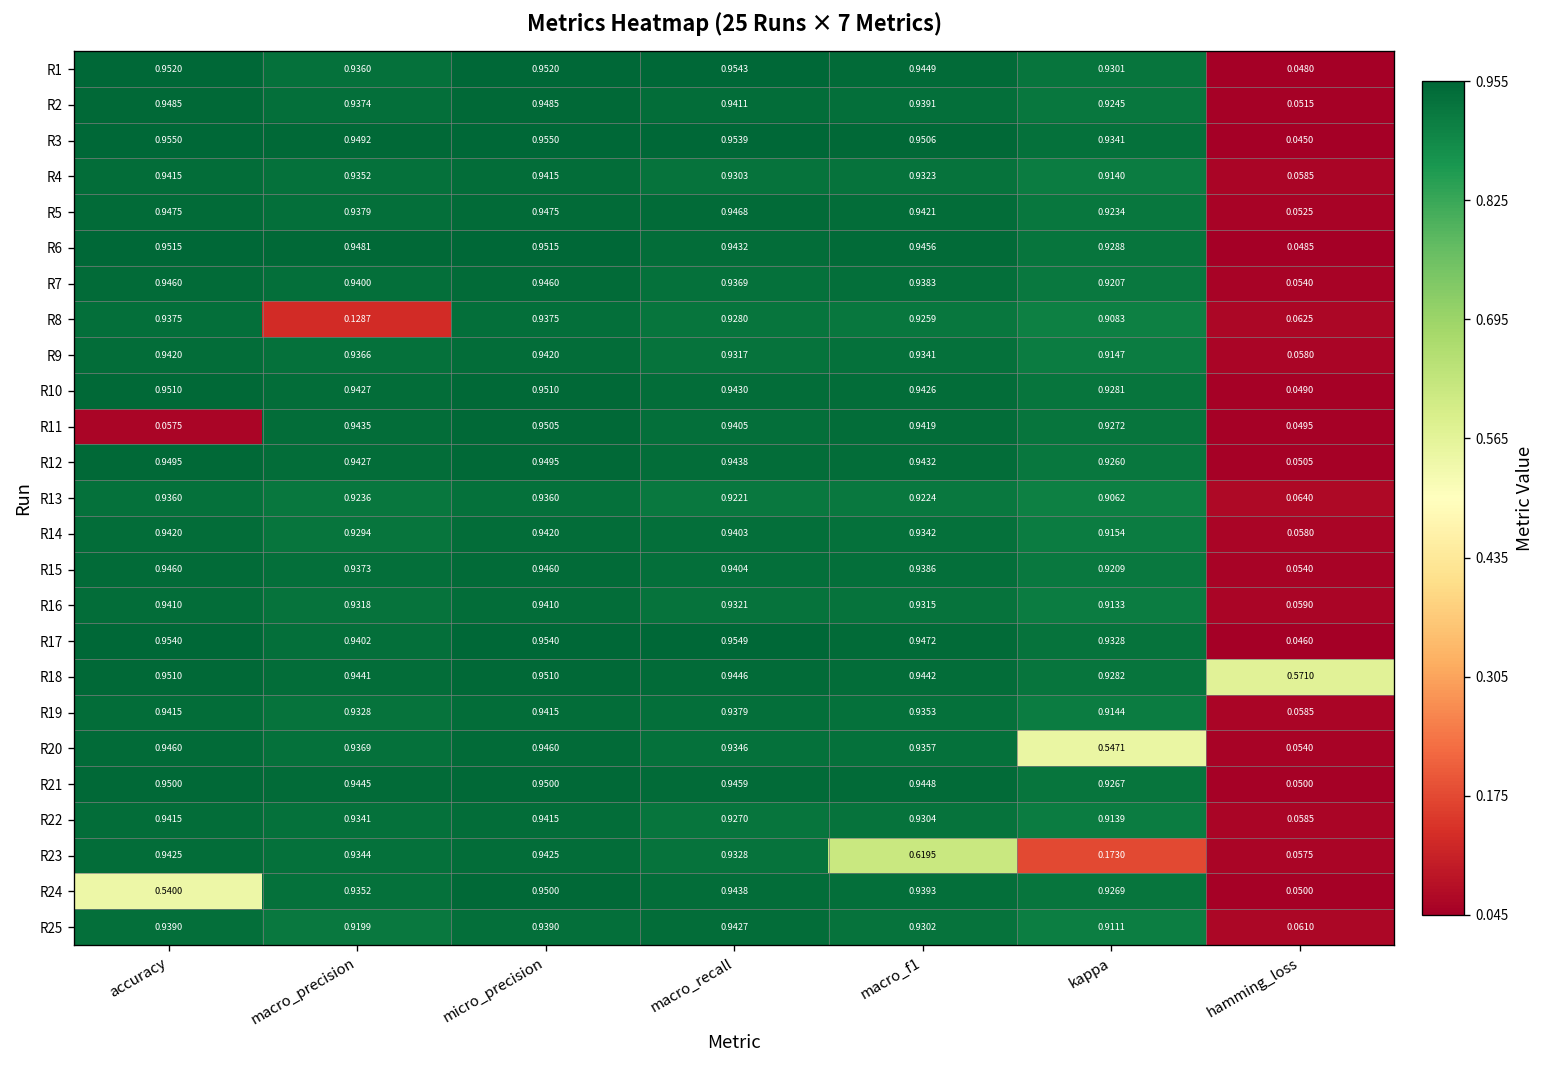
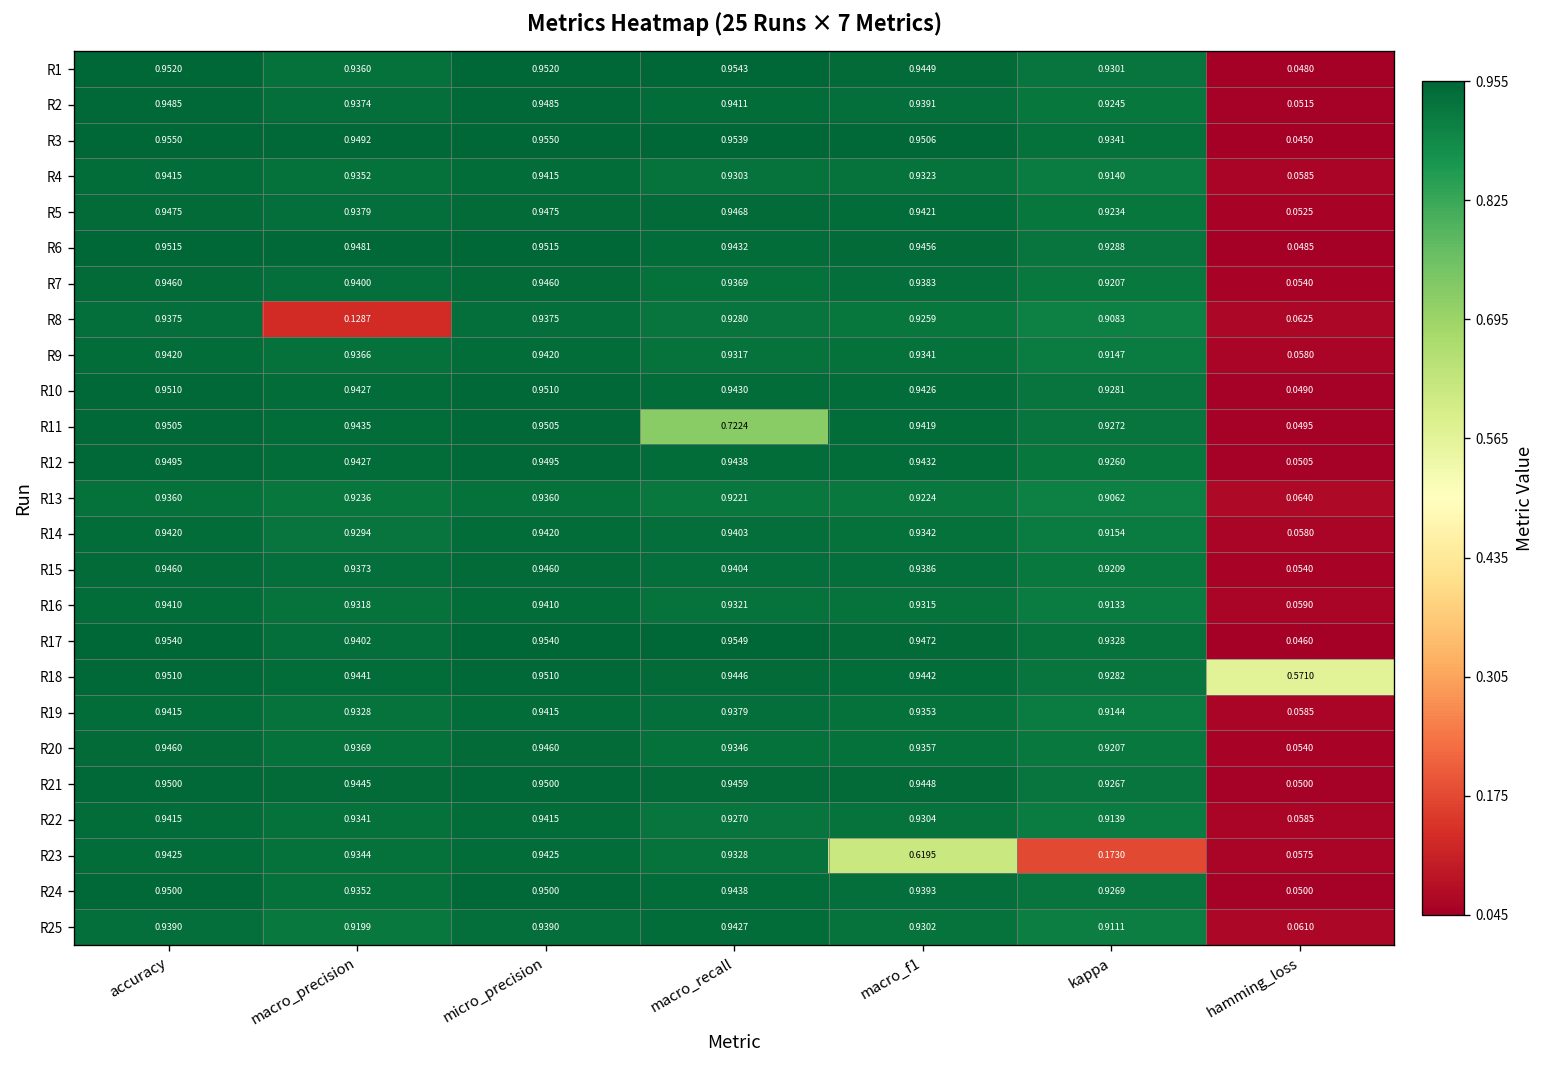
  {
    "R1": {
      "accuracy": 0.9520,
      "macro_precision": 0.9360,
      "micro_precision": 0.9520,
      "macro_recall": 0.9543,
      "macro_f1": 0.9449,
      "kappa": 0.9301,
      "hamming_loss": 0.0480
    },
    "R2": {
      "accuracy": 0.9485,
      "macro_precision": 0.9374,
      "micro_precision": 0.9485,
      "macro_recall": 0.9411,
      "macro_f1": 0.9391,
      "kappa": 0.9245,
      "hamming_loss": 0.0515
    },
    "R3": {
      "accuracy": 0.9550,
      "macro_precision": 0.9492,
      "micro_precision": 0.9550,
      "macro_recall": 0.9539,
      "macro_f1": 0.9506,
      "kappa": 0.9341,
      "hamming_loss": 0.0450
    },
    "R4": {
      "accuracy": 0.9415,
      "macro_precision": 0.9352,
      "micro_precision": 0.9415,
      "macro_recall": 0.9303,
      "macro_f1": 0.9323,
      "kappa": 0.9140,
      "hamming_loss": 0.0585
    },
    "R5": {
      "accuracy": 0.9475,
      "macro_precision": 0.9379,
      "micro_precision": 0.9475,
      "macro_recall": 0.9468,
      "macro_f1": 0.9421,
      "kappa": 0.9234,
      "hamming_loss": 0.0525
    },
    "R6": {
      "accuracy": 0.9515,
      "macro_precision": 0.9481,
      "micro_precision": 0.9515,
      "macro_recall": 0.9432,
      "macro_f1": 0.9456,
      "kappa": 0.9288,
      "hamming_loss": 0.0485
    },
    "R7": {
      "accuracy": 0.9460,
      "macro_precision": 0.9400,
      "micro_precision": 0.9460,
      "macro_recall": 0.9369,
      "macro_f1": 0.9383,
      "kappa": 0.9207,
      "hamming_loss": 0.0540
    },
    "R8": {
      "accuracy": 0.9375,
      "macro_precision": 0.1287,
      "micro_precision": 0.9375,
      "macro_recall": 0.9280,
      "macro_f1": 0.9259,
      "kappa": 0.9083,
      "hamming_loss": 0.0625
    },
    "R9": {
      "accuracy": 0.9420,
      "macro_precision": 0.9366,
      "micro_precision": 0.9420,
      "macro_recall": 0.9317,
      "macro_f1": 0.9341,
      "kappa": 0.9147,
      "hamming_loss": 0.0580
    },
    "R10": {
      "accuracy": 0.9510,
      "macro_precision": 0.9427,
      "micro_precision": 0.9510,
      "macro_recall": 0.9430,
      "macro_f1": 0.9426,
      "kappa": 0.9281,
      "hamming_loss": 0.0490
    },
    "R11": {
-     "accuracy": 0.0575,
+     "accuracy": 0.9505,
      "macro_precision": 0.9435,
      "micro_precision": 0.9505,
-     "macro_recall": 0.9405,
+     "macro_recall": 0.7224,
      "macro_f1": 0.9419,
      "kappa": 0.9272,
      "hamming_loss": 0.0495
    },
    "R12": {
      "accuracy": 0.9495,
      "macro_precision": 0.9427,
      "micro_precision": 0.9495,
      "macro_recall": 0.9438,
      "macro_f1": 0.9432,
      "kappa": 0.9260,
      "hamming_loss": 0.0505
    },
    "R13": {
      "accuracy": 0.9360,
      "macro_precision": 0.9236,
      "micro_precision": 0.9360,
      "macro_recall": 0.9221,
      "macro_f1": 0.9224,
      "kappa": 0.9062,
      "hamming_loss": 0.0640
    },
    "R14": {
      "accuracy": 0.9420,
      "macro_precision": 0.9294,
      "micro_precision": 0.9420,
      "macro_recall": 0.9403,
      "macro_f1": 0.9342,
      "kappa": 0.9154,
      "hamming_loss": 0.0580
    },
    "R15": {
      "accuracy": 0.9460,
      "macro_precision": 0.9373,
      "micro_precision": 0.9460,
      "macro_recall": 0.9404,
      "macro_f1": 0.9386,
      "kappa": 0.9209,
      "hamming_loss": 0.0540
    },
    "R16": {
      "accuracy": 0.9410,
      "macro_precision": 0.9318,
      "micro_precision": 0.9410,
      "macro_recall": 0.9321,
      "macro_f1": 0.9315,
      "kappa": 0.9133,
      "hamming_loss": 0.0590
    },
    "R17": {
      "accuracy": 0.9540,
      "macro_precision": 0.9402,
      "micro_precision": 0.9540,
      "macro_recall": 0.9549,
      "macro_f1": 0.9472,
      "kappa": 0.9328,
      "hamming_loss": 0.0460
    },
    "R18": {
      "accuracy": 0.9510,
      "macro_precision": 0.9441,
      "micro_precision": 0.9510,
      "macro_recall": 0.9446,
      "macro_f1": 0.9442,
      "kappa": 0.9282,
      "hamming_loss": 0.5710
    },
    "R19": {
      "accuracy": 0.9415,
      "macro_precision": 0.9328,
      "micro_precision": 0.9415,
      "macro_recall": 0.9379,
      "macro_f1": 0.9353,
      "kappa": 0.9144,
      "hamming_loss": 0.0585
    },
    "R20": {
      "accuracy": 0.9460,
      "macro_precision": 0.9369,
      "micro_precision": 0.9460,
      "macro_recall": 0.9346,
      "macro_f1": 0.9357,
-     "kappa": 0.5471,
+     "kappa": 0.9207,
      "hamming_loss": 0.0540
    },
    "R21": {
      "accuracy": 0.9500,
      "macro_precision": 0.9445,
      "micro_precision": 0.9500,
      "macro_recall": 0.9459,
      "macro_f1": 0.9448,
      "kappa": 0.9267,
      "hamming_loss": 0.0500
    },
    "R22": {
      "accuracy": 0.9415,
      "macro_precision": 0.9341,
      "micro_precision": 0.9415,
      "macro_recall": 0.9270,
      "macro_f1": 0.9304,
      "kappa": 0.9139,
      "hamming_loss": 0.0585
    },
    "R23": {
      "accuracy": 0.9425,
      "macro_precision": 0.9344,
      "micro_precision": 0.9425,
      "macro_recall": 0.9328,
      "macro_f1": 0.6195,
      "kappa": 0.1730,
      "hamming_loss": 0.0575
    },
    "R24": {
-     "accuracy": 0.5400,
+     "accuracy": 0.9500,
      "macro_precision": 0.9352,
      "micro_precision": 0.9500,
      "macro_recall": 0.9438,
      "macro_f1": 0.9393,
      "kappa": 0.9269,
      "hamming_loss": 0.0500
    },
    "R25": {
      "accuracy": 0.9390,
      "macro_precision": 0.9199,
      "micro_precision": 0.9390,
      "macro_recall": 0.9427,
      "macro_f1": 0.9302,
      "kappa": 0.9111,
      "hamming_loss": 0.0610
    }
  }
